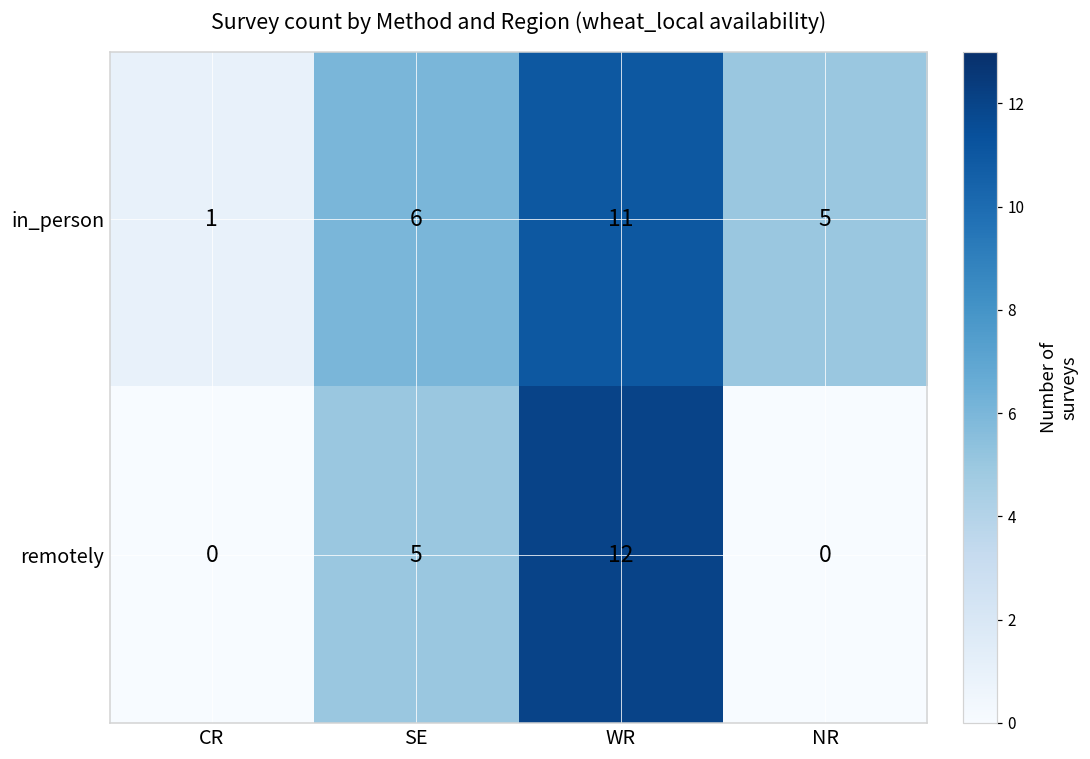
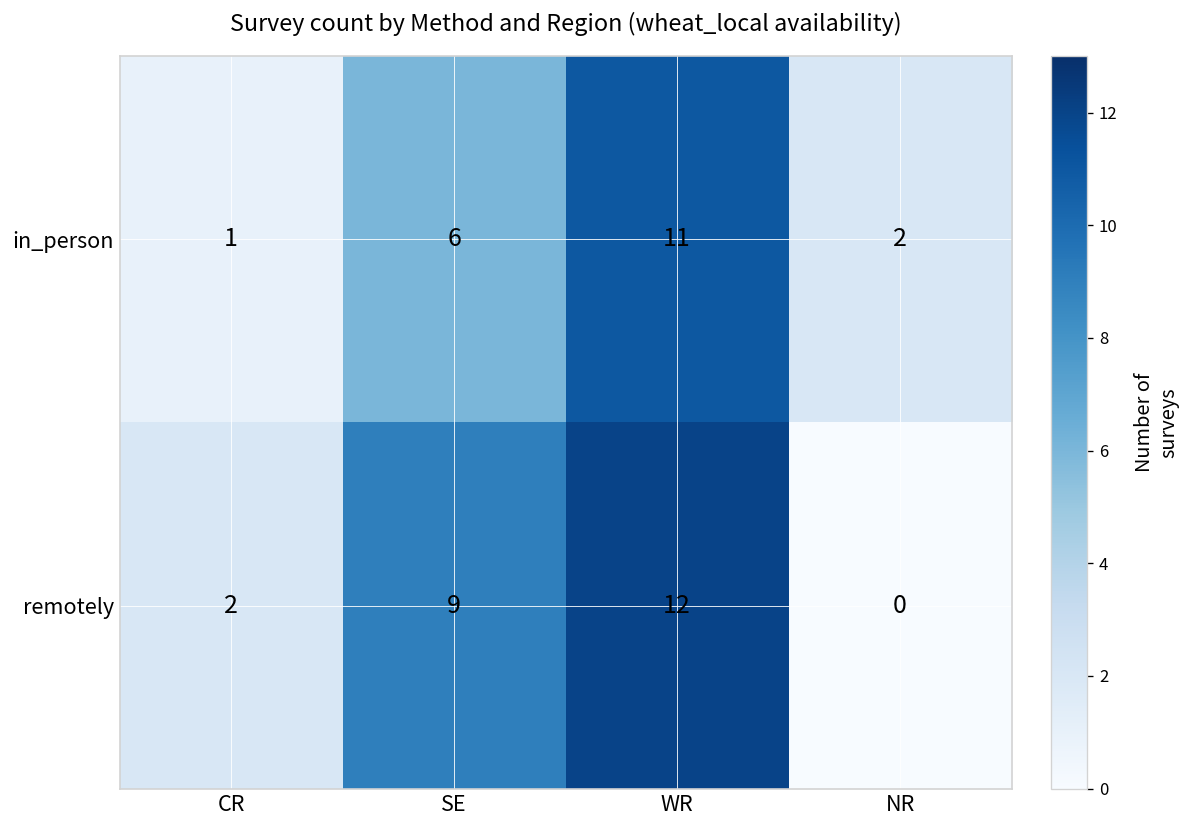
  {
    "in_person": {
      "CR": 1,
      "SE": 6,
      "WR": 11,
-     "NR": 5
+     "NR": 2
    },
    "remotely": {
-     "CR": 0,
-     "SE": 5,
+     "CR": 2,
+     "SE": 9,
      "WR": 12,
      "NR": 0
    }
  }
